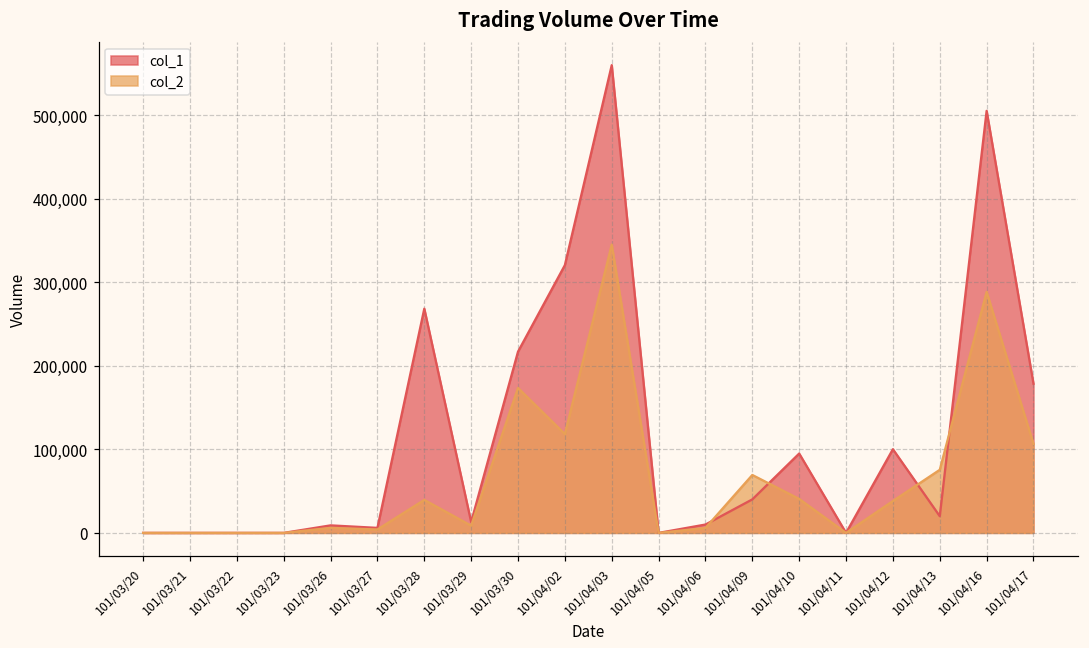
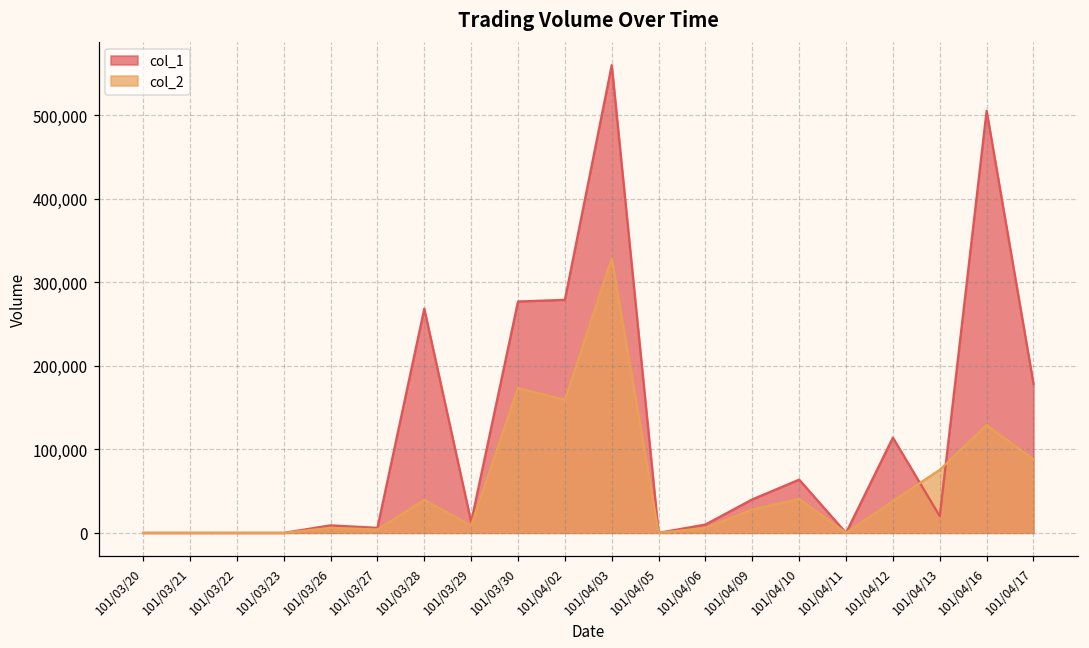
  {
    "col_1": {
      "101/03/28": "270,000",
      "101/03/29": "10,000",
-     "101/03/30": "220,000",
-     "101/04/02": "320,000",
+     "101/03/30": "280,000",
+     "101/04/02": "280,000",
      "101/04/03": "560,000",
      "101/04/06": "10,000",
      "101/04/09": "40,000",
-     "101/04/10": "100,000",
-     "101/04/12": "100,000",
+     "101/04/10": "60,000",
+     "101/04/12": "110,000",
      "101/04/13": "20,000",
      "101/04/16": "510,000",
      "101/04/17": "180,000"
    },
    "col_2": {
      "101/03/28": "40,000",
      "101/03/29": "10,000",
      "101/03/30": "170,000",
-     "101/04/02": "120,000",
-     "101/04/03": "350,000",
+     "101/04/02": "160,000",
+     "101/04/03": "330,000",
      "101/04/06": "10,000",
-     "101/04/09": "70,000",
+     "101/04/09": "30,000",
      "101/04/10": "40,000",
      "101/04/12": "40,000",
      "101/04/13": "80,000",
-     "101/04/16": "290,000",
-     "101/04/17": "110,000"
+     "101/04/16": "130,000",
+     "101/04/17": "90,000"
    }
  }
